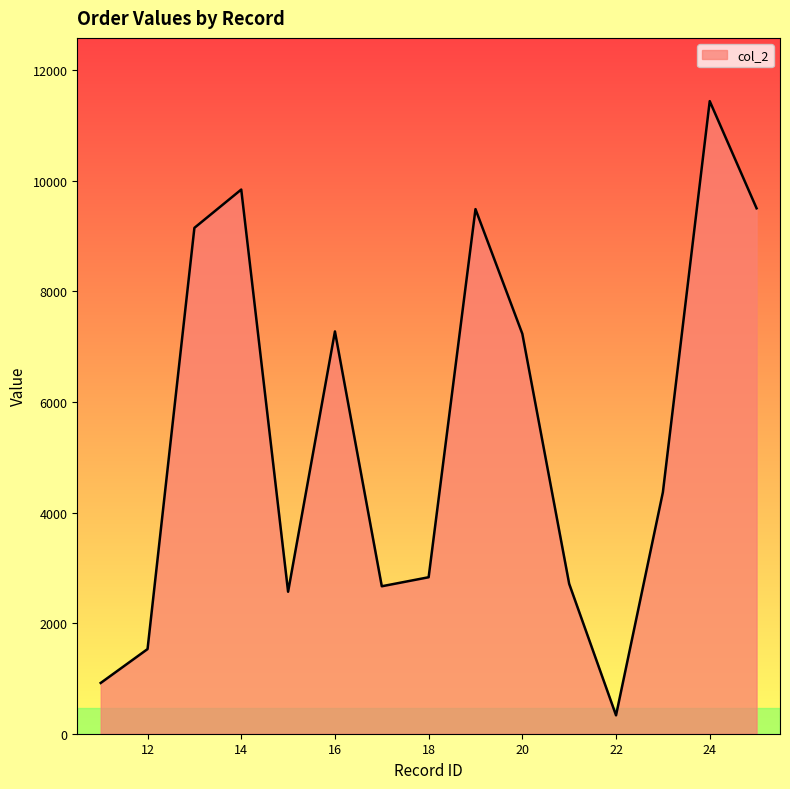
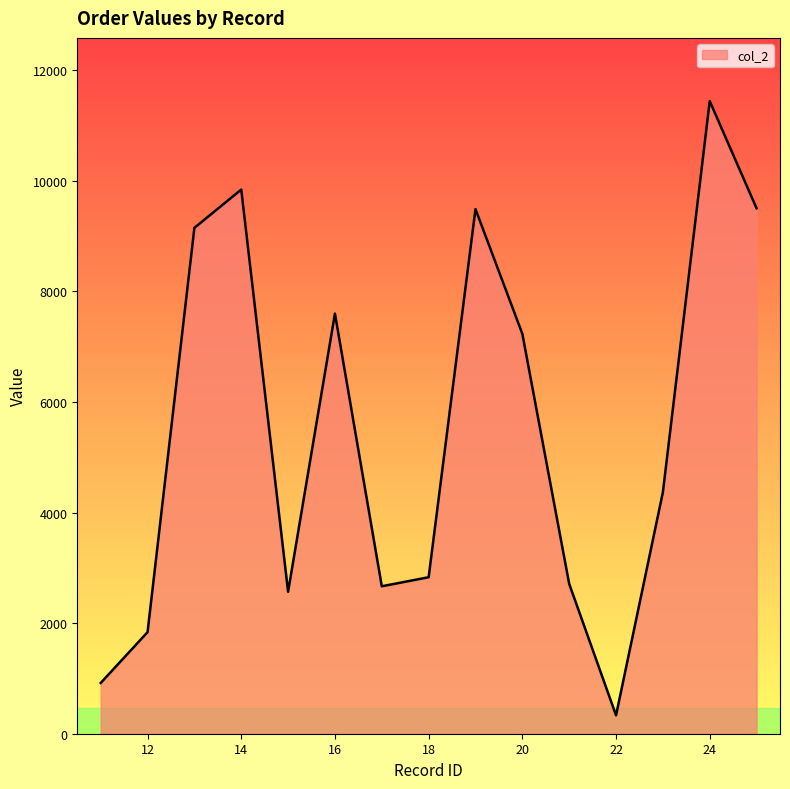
  {
-   "12": 1500,
+   "12": 1800,
    "14": 9800,
-   "16": 7300,
+   "16": 7600,
    "18": 2800,
    "20": 7200,
    "24": 11400
  }
